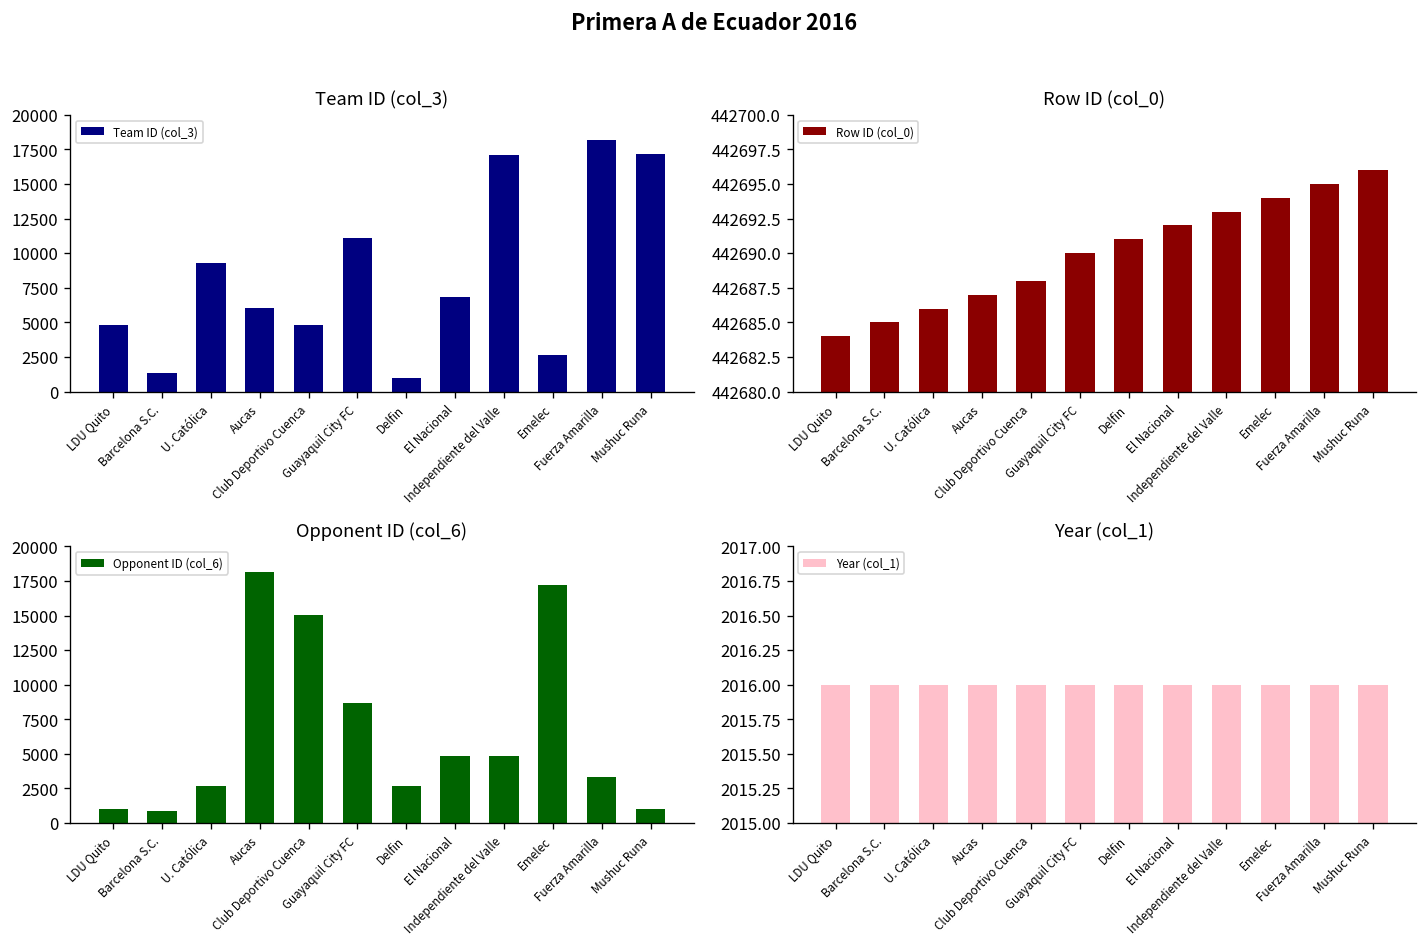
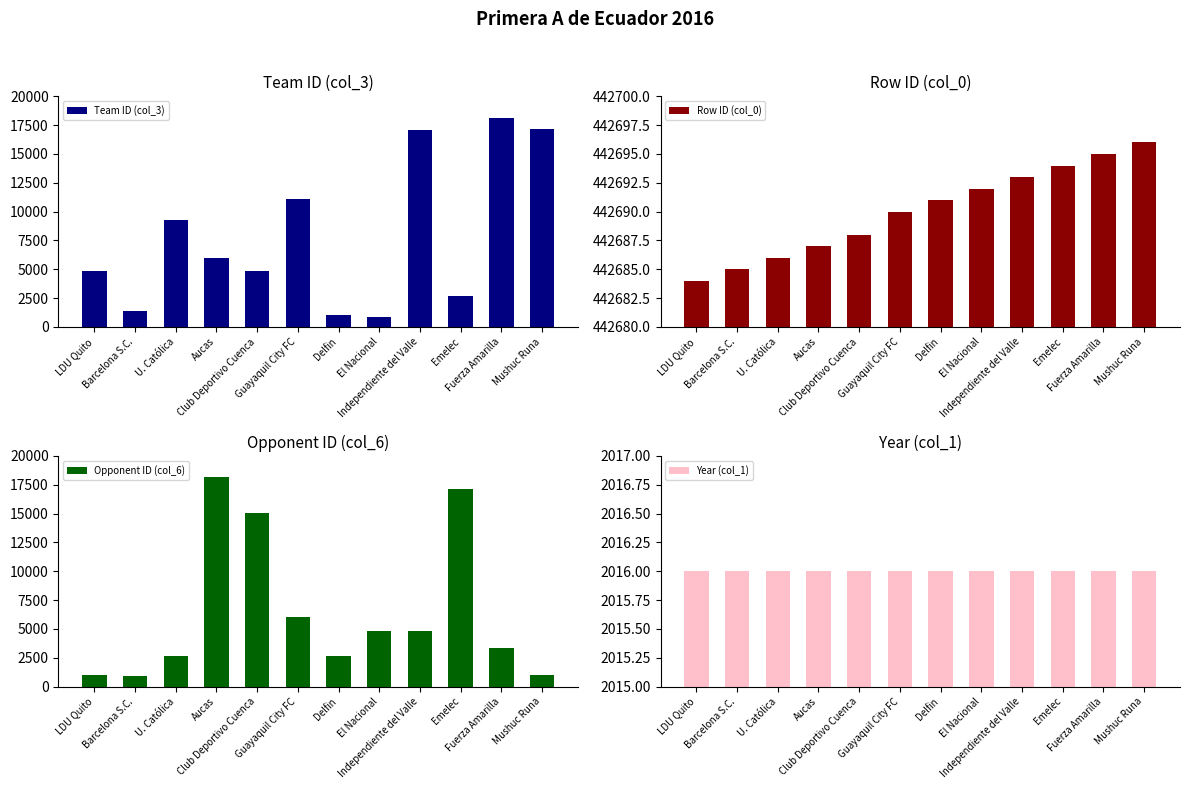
  {
    "Team ID (col_3)": {
      "LDU Quito": 4800,
      "Barcelona S.C.": 1400,
      "U. Católica": 9300,
      "Aucas": 6000,
      "Club Deportivo Cuenca": 4800,
      "Guayaquil City FC": 11100,
      "Delfin": 1000,
-     "El Nacional": 6900,
+     "El Nacional": 900,
      "Independiente del Valle": 17100,
      "Emelec": 2700,
      "Fuerza Amarilla": 18200,
      "Mushuc Runa": 17200
    },
    "Row ID (col_0)": {
      "LDU Quito": 442684.0,
      "Barcelona S.C.": 442685.0,
      "U. Católica": 442686.0,
      "Aucas": 442687.0,
      "Club Deportivo Cuenca": 442688.0,
      "Guayaquil City FC": 442690.0,
      "Delfin": 442691.0,
      "El Nacional": 442692.0,
      "Independiente del Valle": 442693.0,
      "Emelec": 442694.0,
      "Fuerza Amarilla": 442695.0,
      "Mushuc Runa": 442696.0
    },
    "Opponent ID (col_6)": {
      "LDU Quito": 1000,
      "Barcelona S.C.": 900,
      "U. Católica": 2700,
      "Aucas": 18200,
      "Club Deportivo Cuenca": 15100,
-     "Guayaquil City FC": 8700,
+     "Guayaquil City FC": 6000,
      "Delfin": 2700,
      "El Nacional": 4800,
      "Independiente del Valle": 4800,
      "Emelec": 17200,
      "Fuerza Amarilla": 3300,
      "Mushuc Runa": 1000
    },
    "Year (col_1)": {
      "LDU Quito": 2016.00,
      "Barcelona S.C.": 2016.00,
      "U. Católica": 2016.00,
      "Aucas": 2016.00,
      "Club Deportivo Cuenca": 2016.00,
      "Guayaquil City FC": 2016.00,
      "Delfin": 2016.00,
      "El Nacional": 2016.00,
      "Independiente del Valle": 2016.00,
      "Emelec": 2016.00,
      "Fuerza Amarilla": 2016.00,
      "Mushuc Runa": 2016.00
    }
  }
